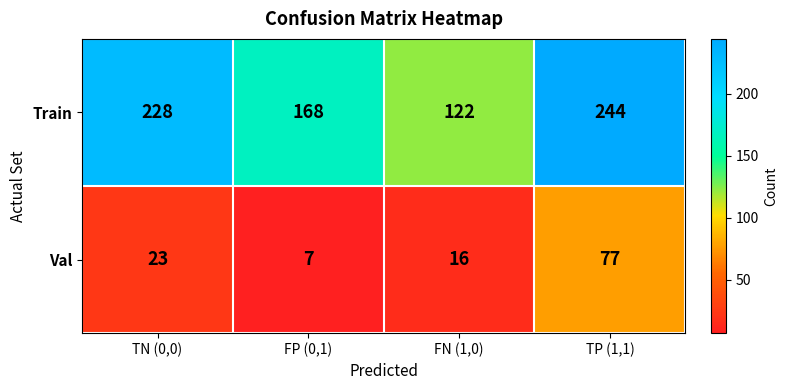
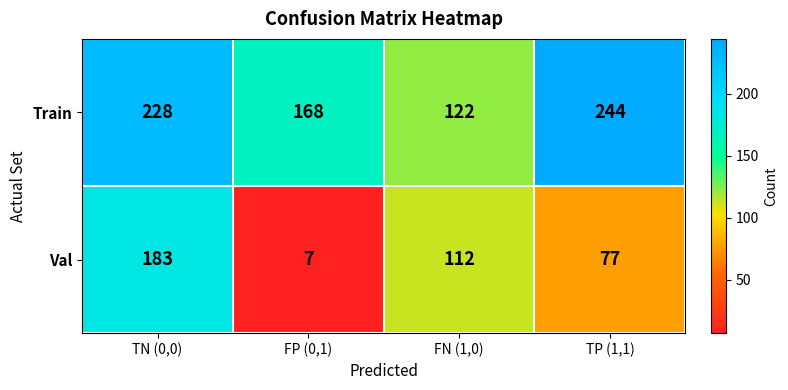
  {
    "Train": {
      "TN (0,0)": 228,
      "FP (0,1)": 168,
      "FN (1,0)": 122,
      "TP (1,1)": 244
    },
    "Val": {
-     "TN (0,0)": 23,
+     "TN (0,0)": 183,
      "FP (0,1)": 7,
-     "FN (1,0)": 16,
+     "FN (1,0)": 112,
      "TP (1,1)": 77
    }
  }
